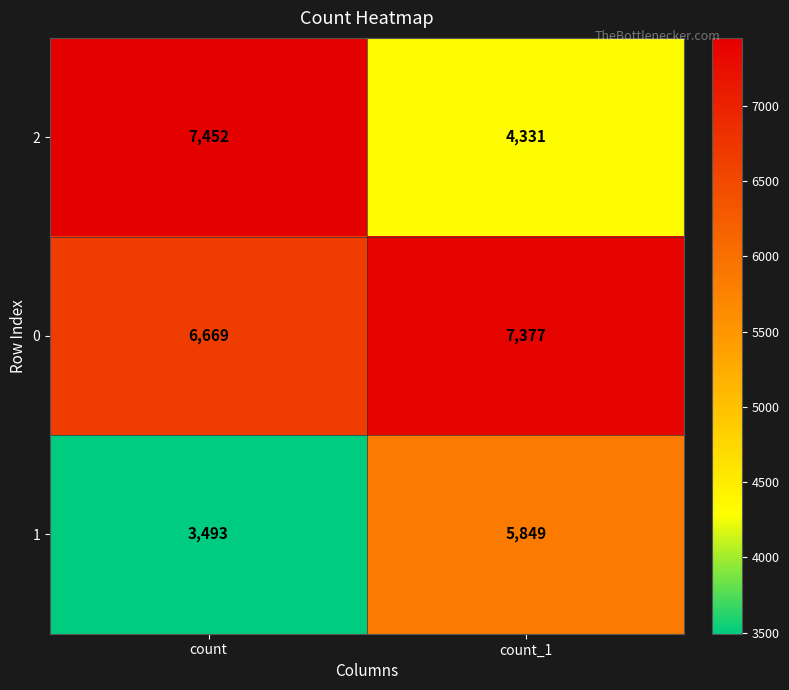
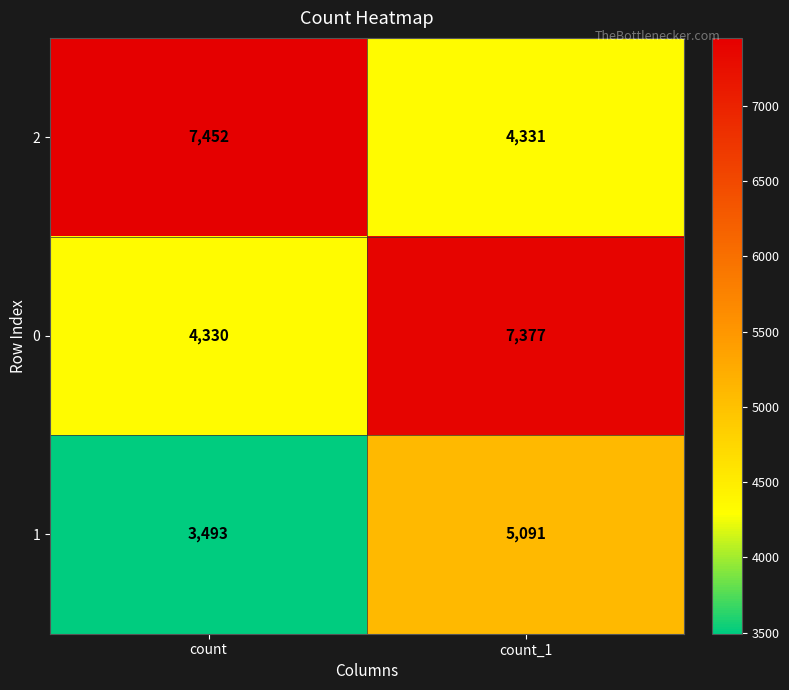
  {
    "2": {
      "count": "7,452",
      "count_1": "4,331"
    },
    "0": {
-     "count": "6,669",
+     "count": "4,330",
      "count_1": "7,377"
    },
    "1": {
      "count": "3,493",
-     "count_1": "5,849"
+     "count_1": "5,091"
    }
  }
